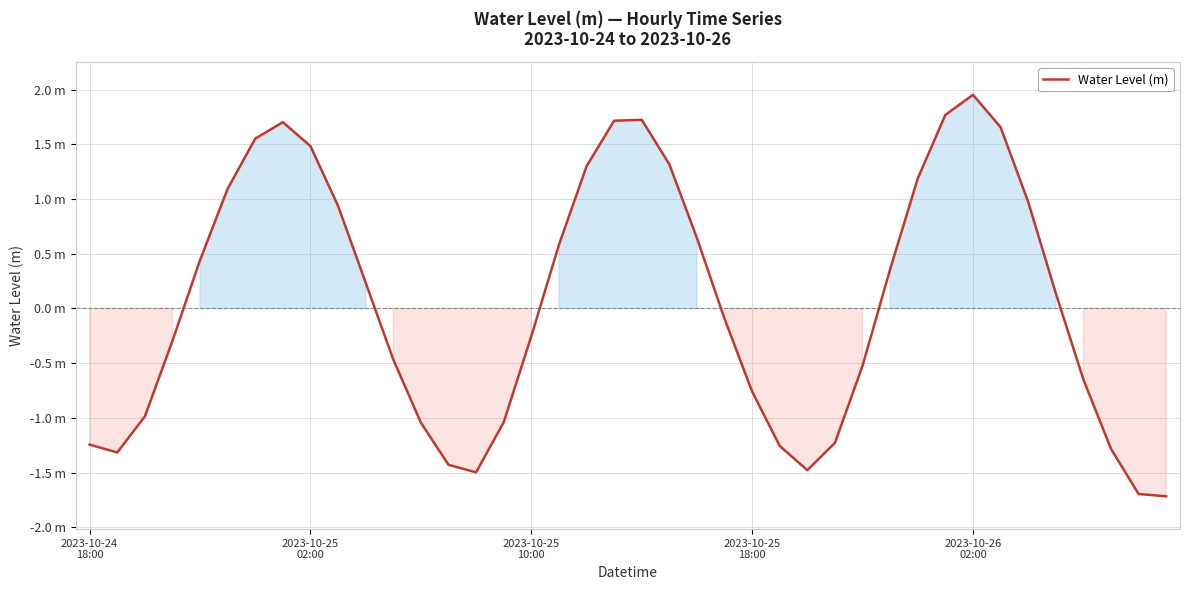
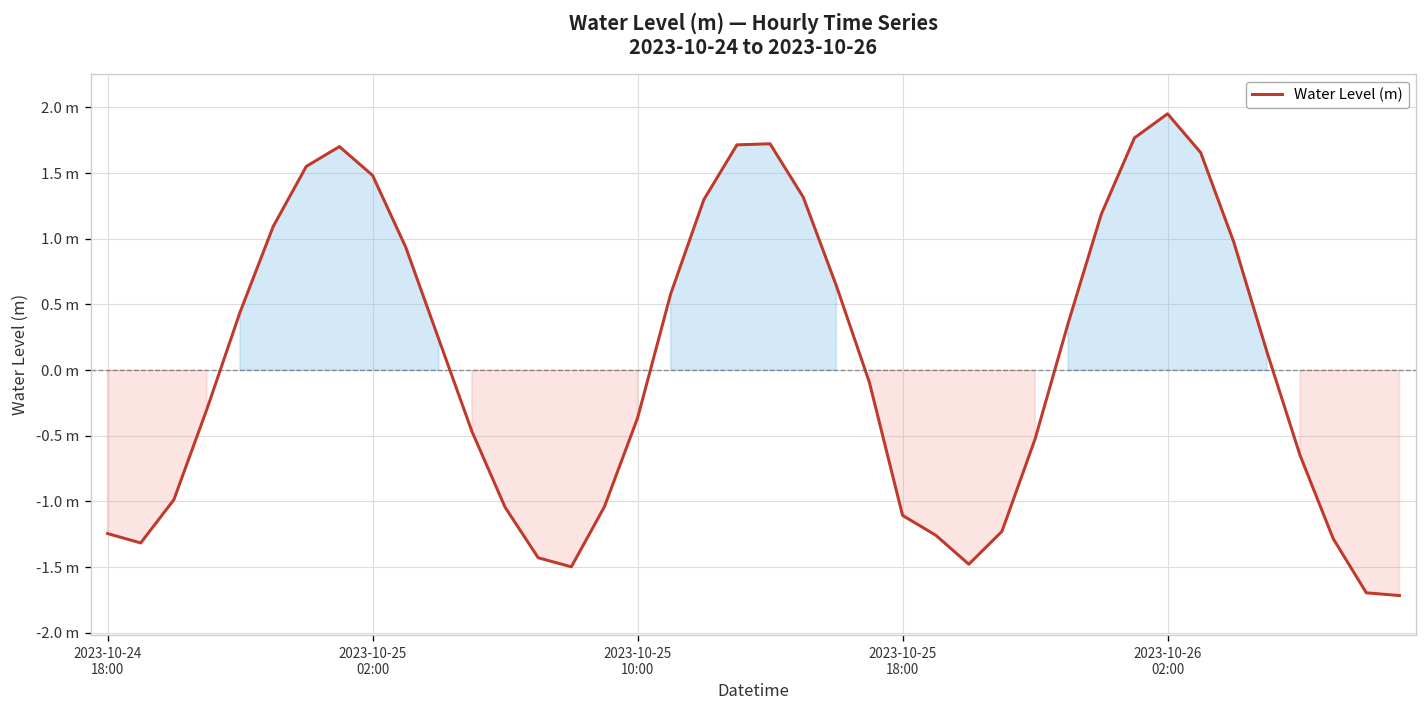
  {
    "2023-10-24 18:00": "-1.24 m",
    "2023-10-25 02:00": "1.48 m",
-   "2023-10-25 10:00": "-0.25 m",
-   "2023-10-25 18:00": "-0.76 m",
+   "2023-10-25 10:00": "-0.36 m",
+   "2023-10-25 18:00": "-1.11 m",
    "2023-10-26 02:00": "1.95 m"
  }
